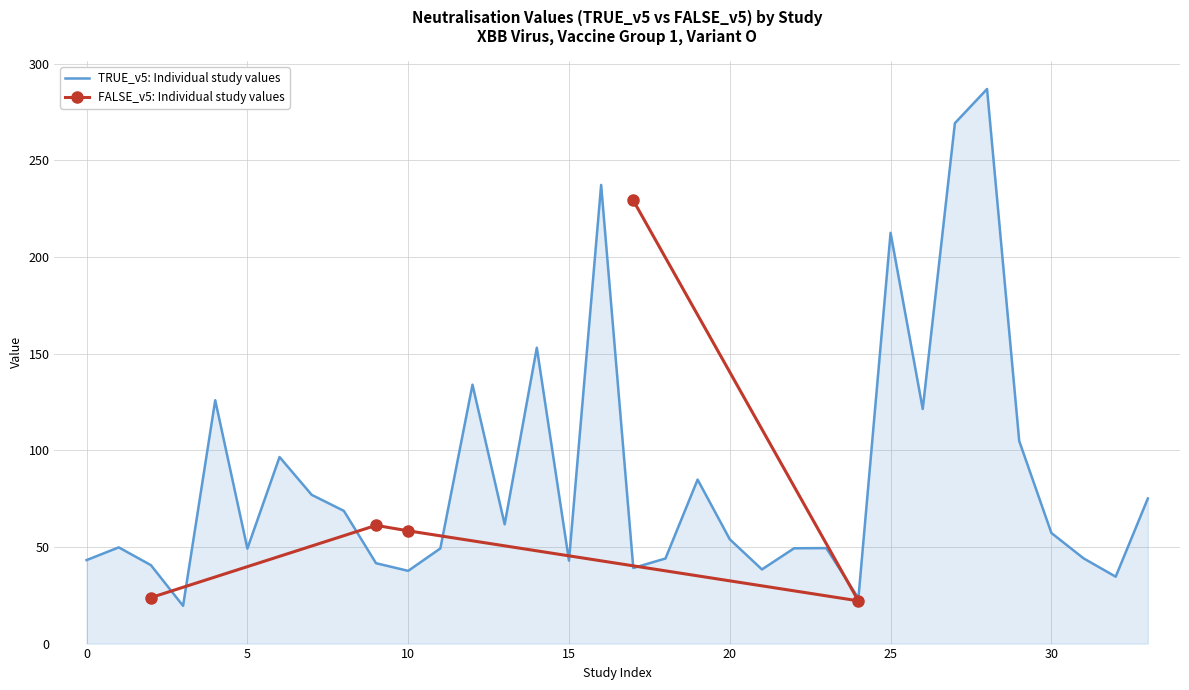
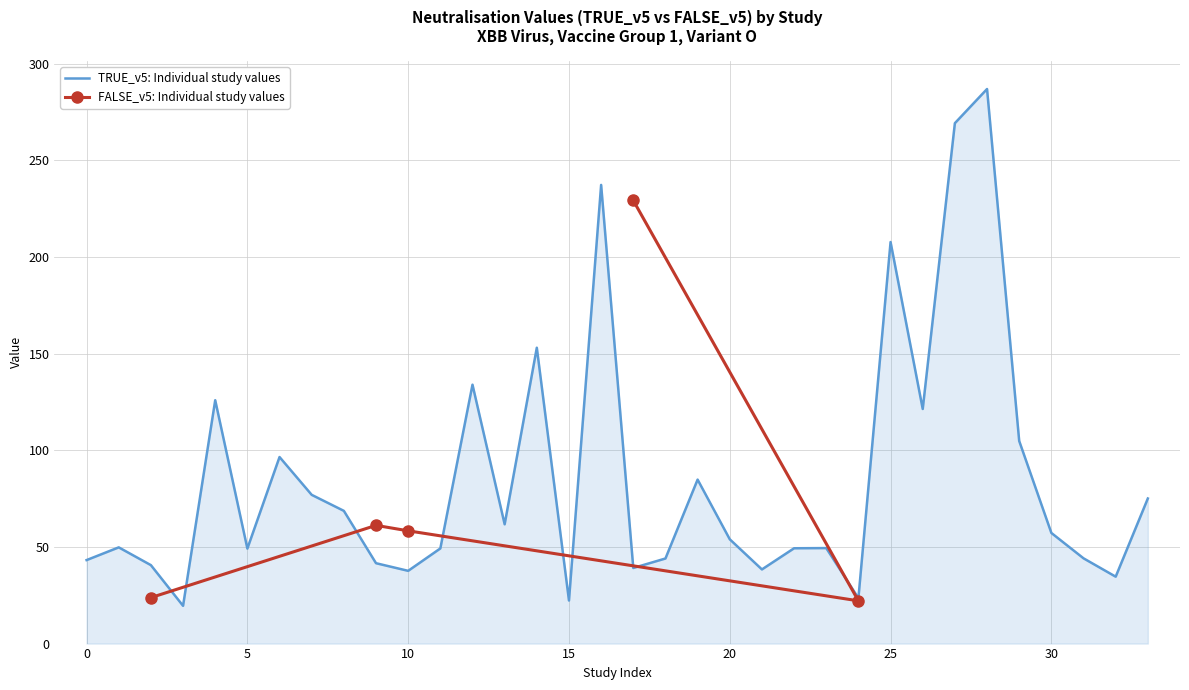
  {
    "TRUE_v5: Individual study values": {
      "0": 43,
      "5": 49,
      "10": 38,
-     "15": 43,
+     "15": 22,
      "20": 54,
-     "25": 213,
+     "25": 208,
      "30": 57
    }
  }
